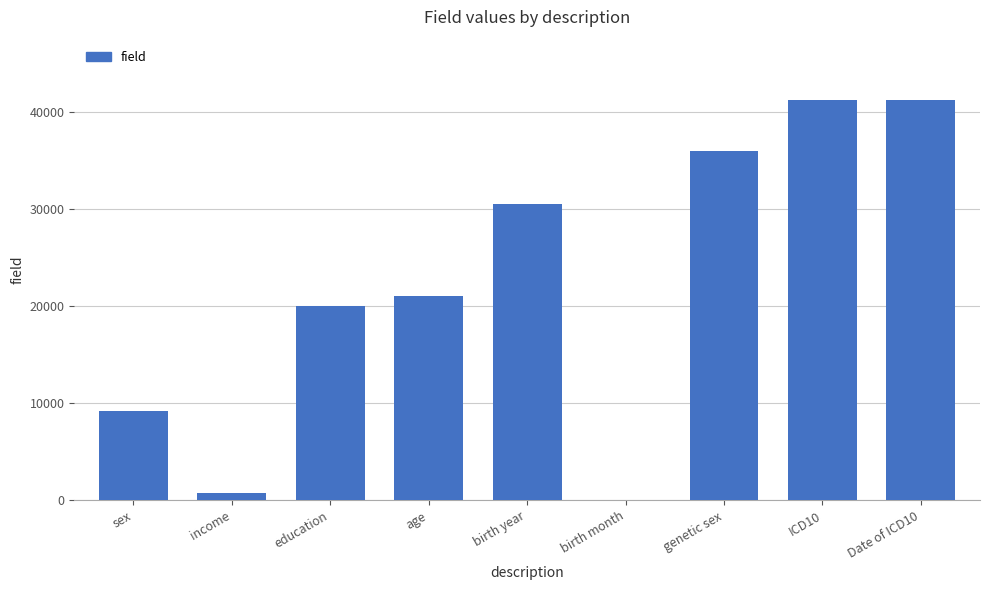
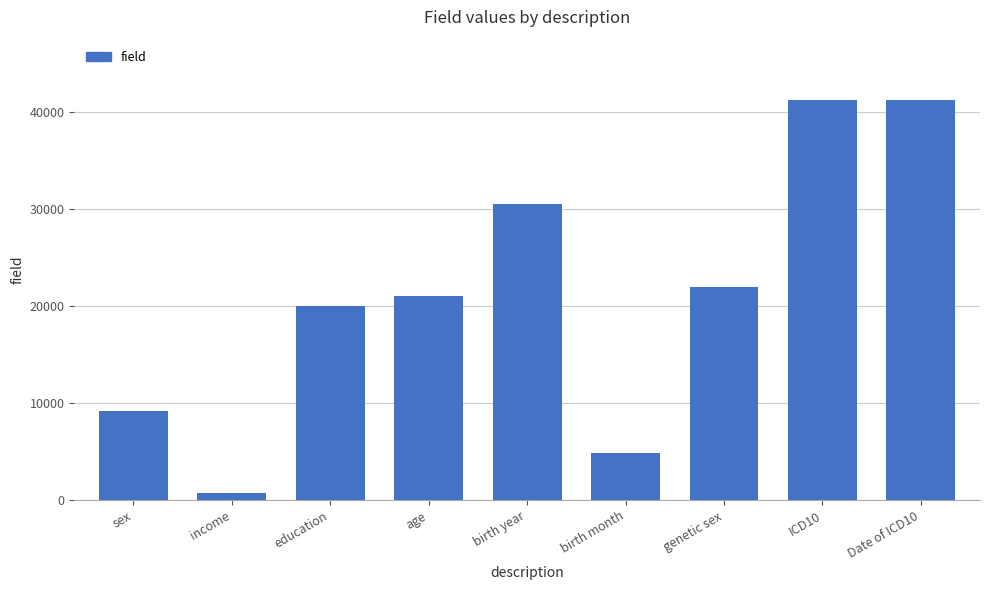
  {
    "sex": 9000,
    "income": 1000,
    "education": 20000,
    "age": 21000,
    "birth year": 31000,
-   "birth month": 0,
-   "genetic sex": 36000,
+   "birth month": 5000,
+   "genetic sex": 22000,
    "ICD10": 41000,
    "Date of ICD10": 41000
  }
